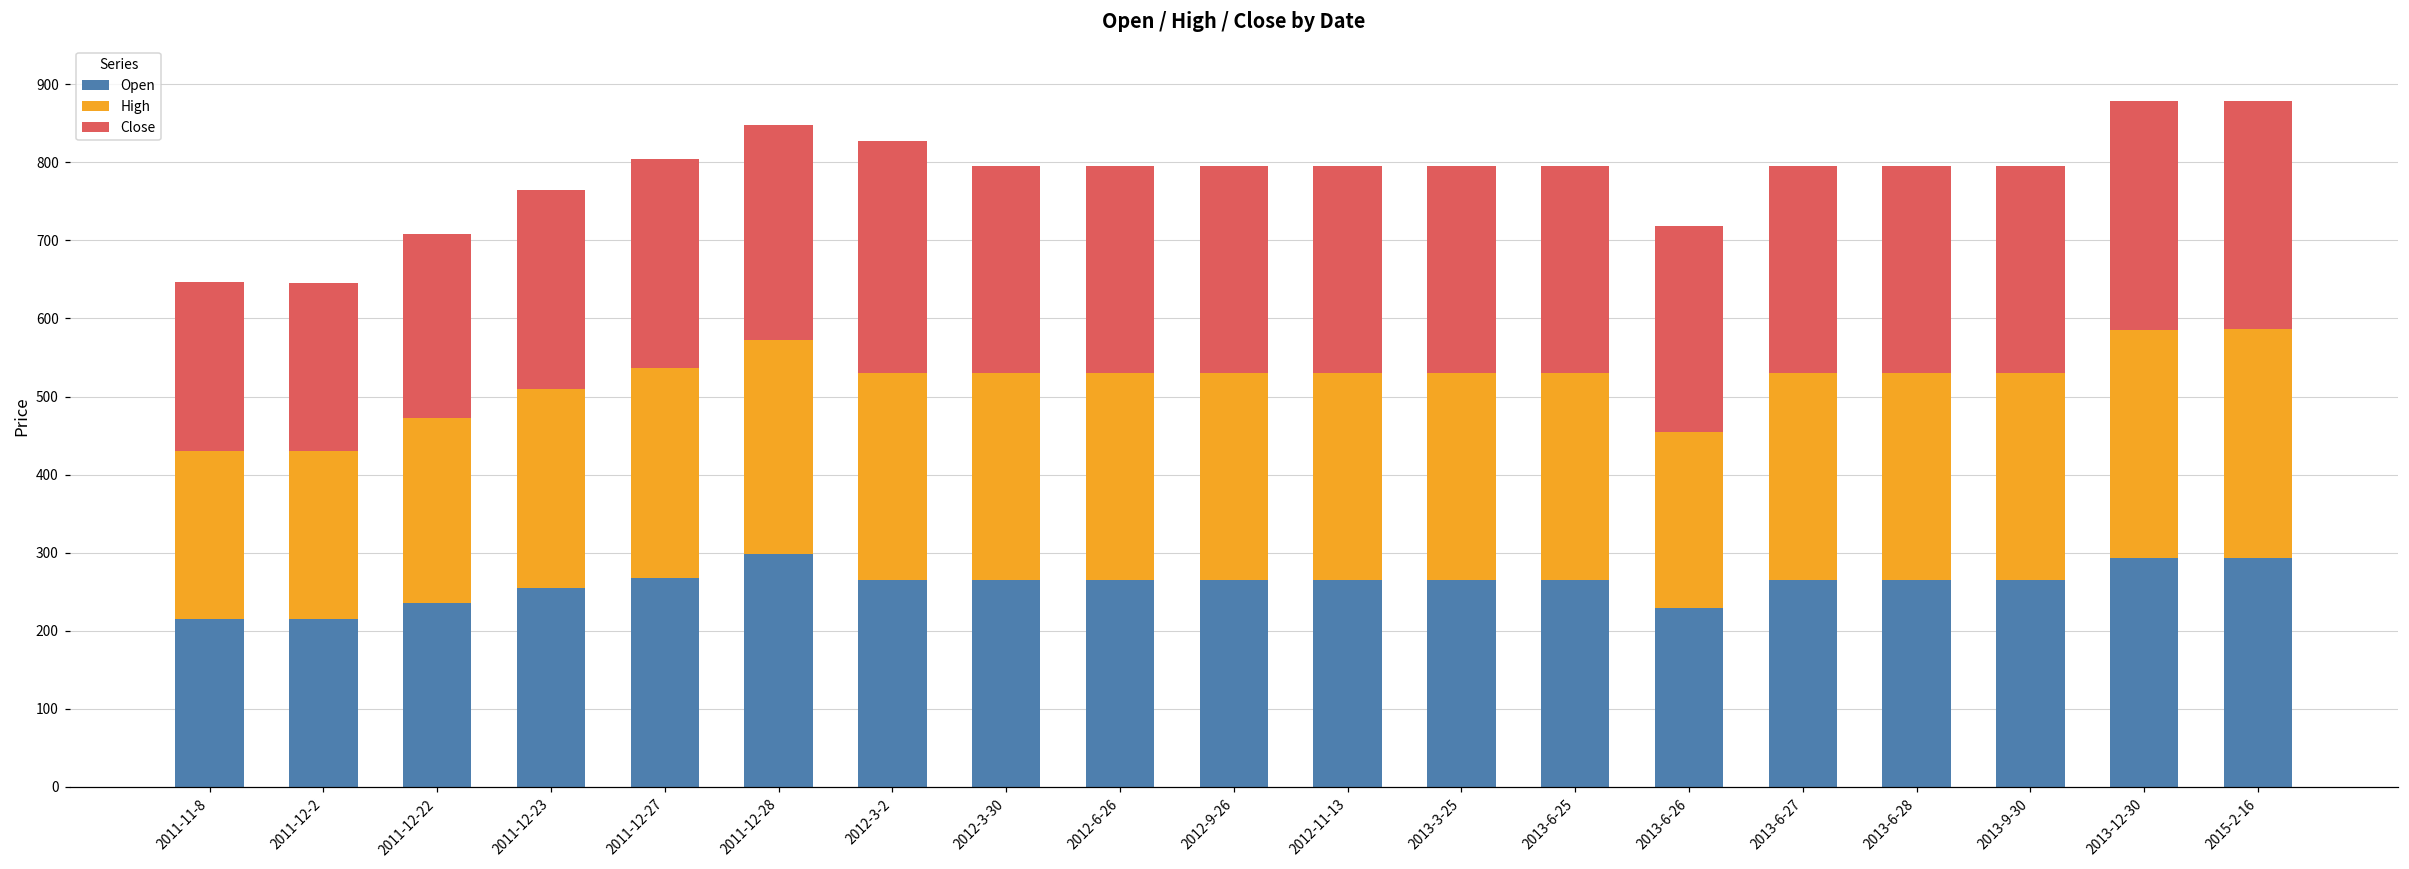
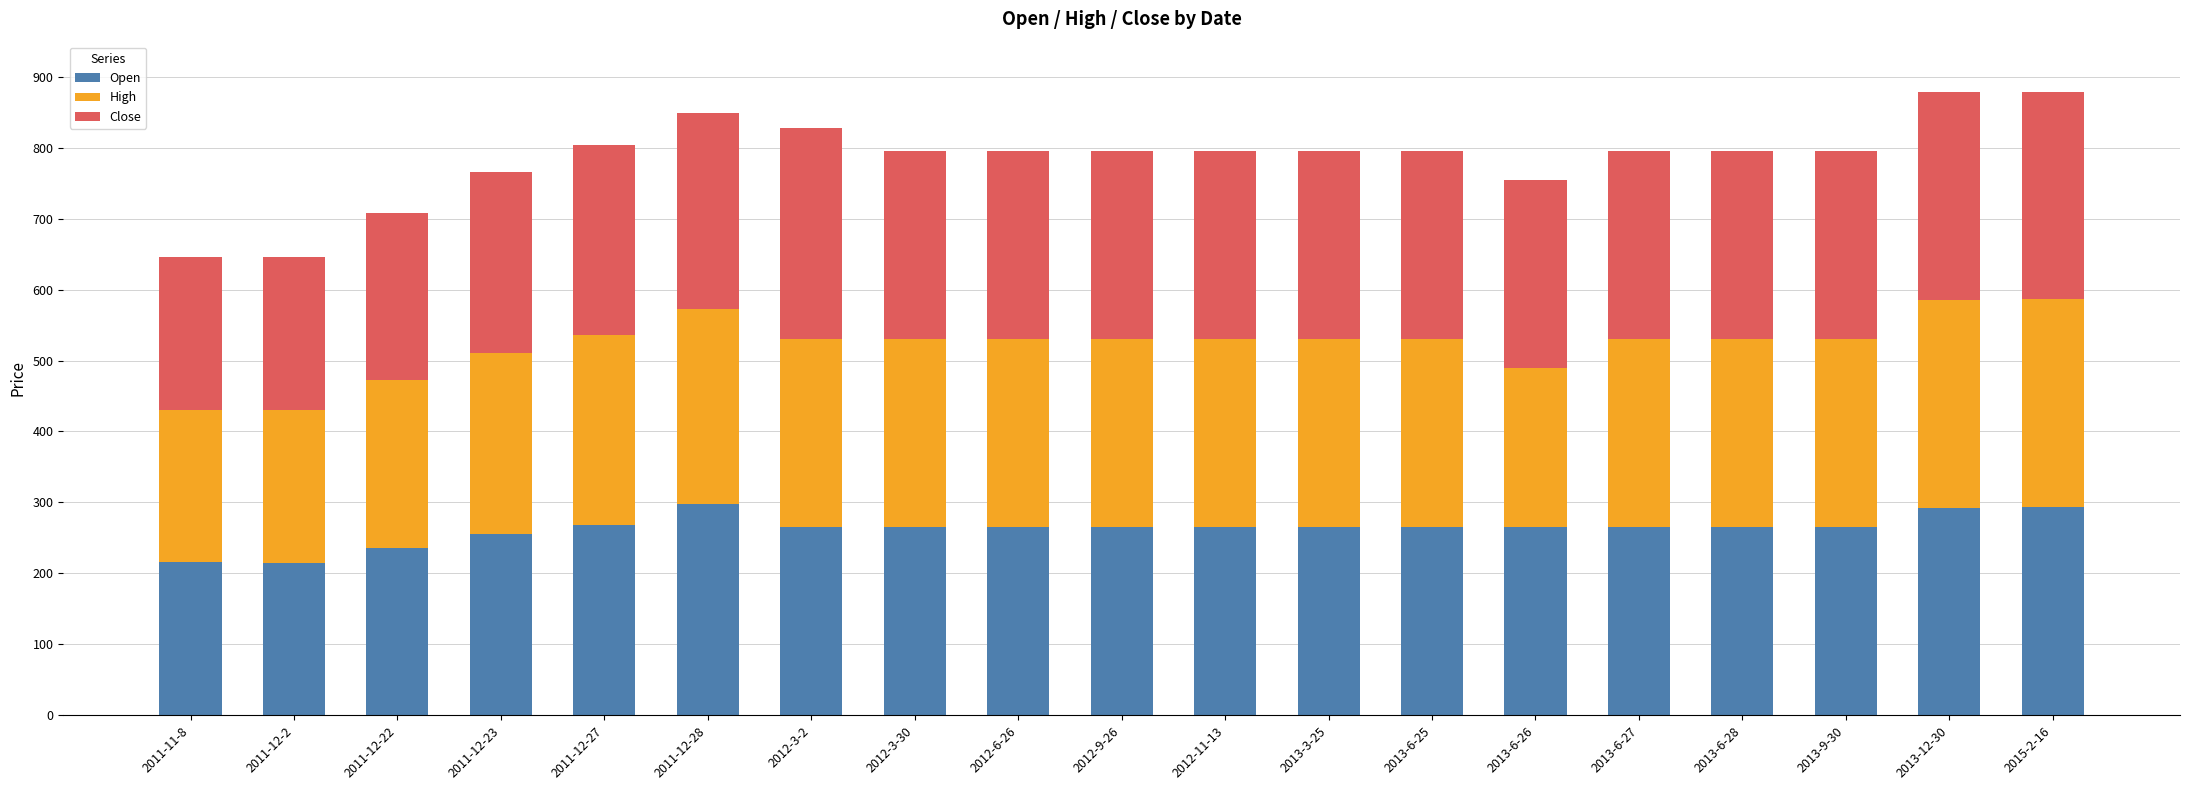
  {
    "Open": {
      "2011-11-8": 220,
      "2011-12-2": 220,
      "2011-12-22": 240,
      "2011-12-23": 260,
      "2011-12-27": 270,
      "2011-12-28": 300,
      "2012-3-2": 270,
      "2012-3-30": 270,
      "2012-6-26": 270,
      "2012-9-26": 270,
      "2012-11-13": 270,
      "2013-3-25": 270,
      "2013-6-25": 270,
-     "2013-6-26": 230,
+     "2013-6-26": 270,
      "2013-6-27": 270,
      "2013-6-28": 270,
      "2013-9-30": 270,
      "2013-12-30": 290,
      "2015-2-16": 290
    },
    "High": {
      "2011-11-8": 220,
      "2011-12-2": 220,
      "2011-12-22": 240,
      "2011-12-23": 250,
      "2011-12-27": 270,
      "2011-12-28": 280,
      "2012-3-2": 270,
      "2012-3-30": 270,
      "2012-6-26": 270,
      "2012-9-26": 270,
      "2012-11-13": 270,
      "2013-3-25": 270,
      "2013-6-25": 270,
      "2013-6-26": 220,
      "2013-6-27": 270,
      "2013-6-28": 270,
      "2013-9-30": 270,
      "2013-12-30": 290,
      "2015-2-16": 290
    },
    "Close": {
      "2011-11-8": 220,
      "2011-12-2": 220,
      "2011-12-22": 240,
      "2011-12-23": 250,
      "2011-12-27": 270,
      "2011-12-28": 270,
      "2012-3-2": 300,
      "2012-3-30": 260,
      "2012-6-26": 260,
      "2012-9-26": 260,
      "2012-11-13": 270,
      "2013-3-25": 260,
      "2013-6-25": 260,
      "2013-6-26": 260,
      "2013-6-27": 260,
      "2013-6-28": 260,
      "2013-9-30": 260,
      "2013-12-30": 290,
      "2015-2-16": 290
    }
  }
